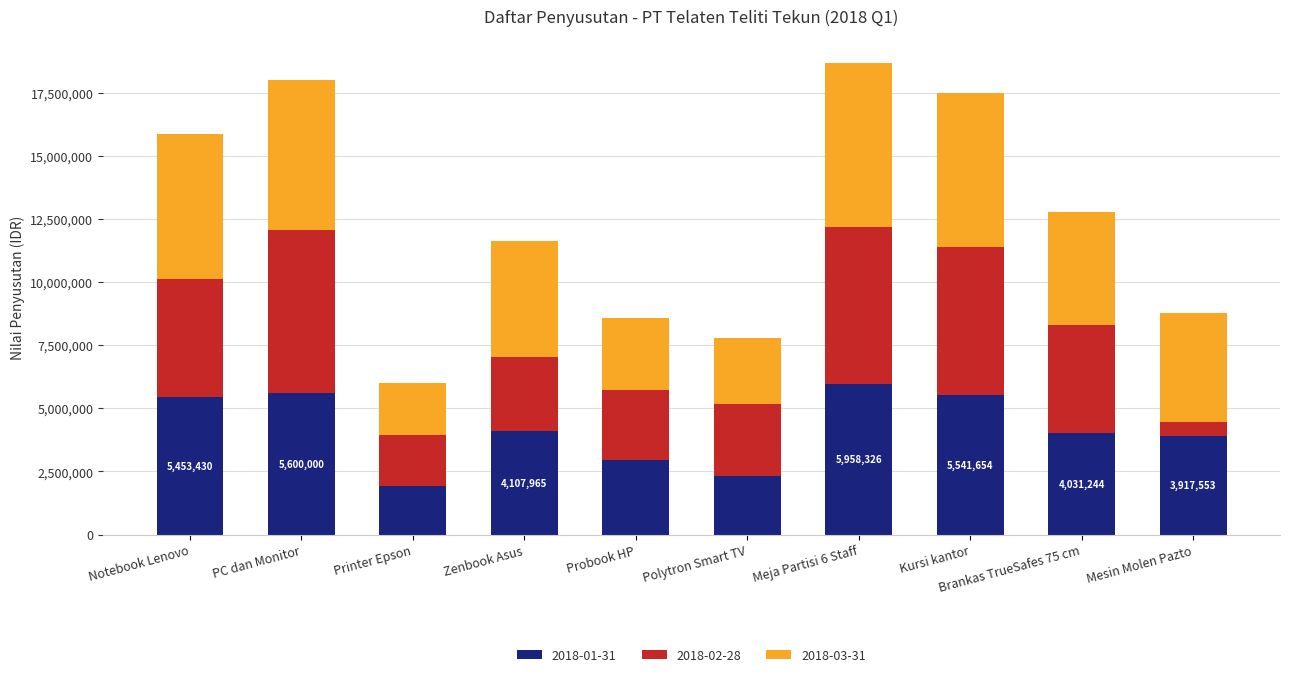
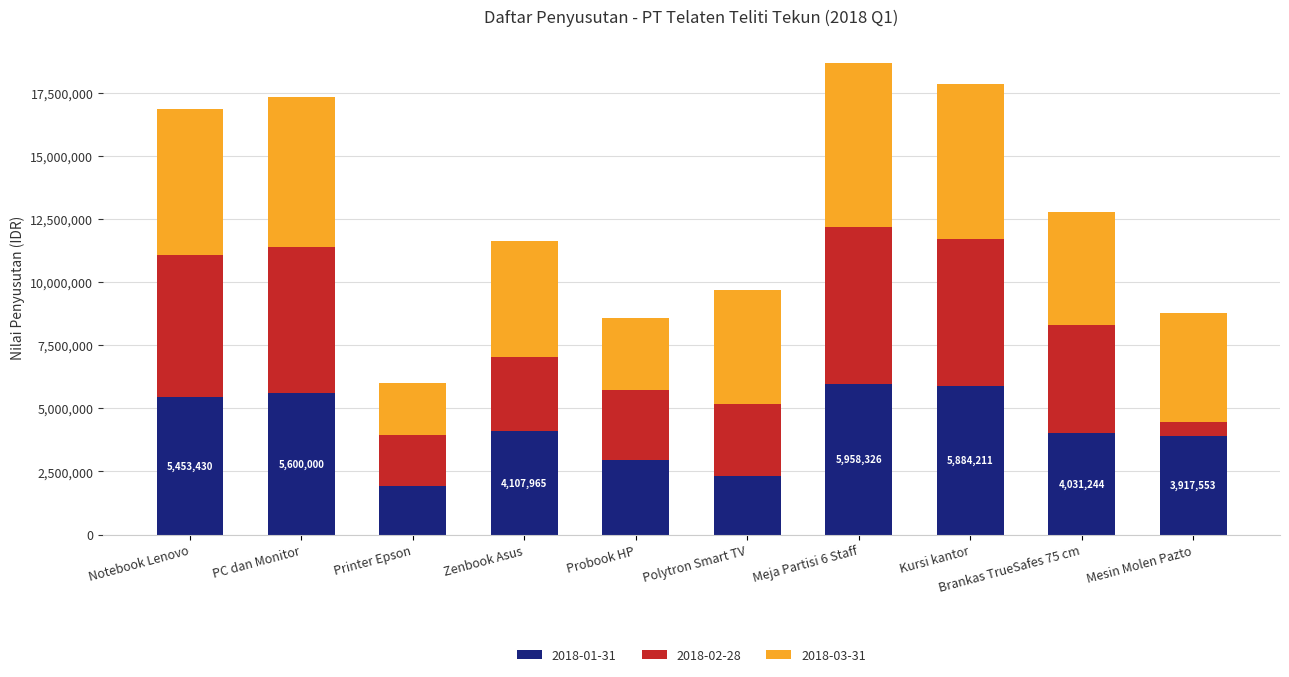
  {
    "2018-01-31": {
      "Notebook Lenovo": "5,453,430",
      "PC dan Monitor": "5,600,000",
      "Zenbook Asus": "4,107,965",
      "Meja Partisi 6 Staff": "5,958,326",
-     "Kursi kantor": "5,541,654",
+     "Kursi kantor": "5,884,211",
      "Brankas TrueSafes 75 cm": "4,031,244",
      "Mesin Molen Pazto": "3,917,553"
    },
    "2018-02-28": {
-     "Notebook Lenovo": "4,700,000",
-     "PC dan Monitor": "6,500,000",
+     "Notebook Lenovo": "5,600,000",
+     "PC dan Monitor": "5,800,000",
      "Printer Epson": "2,000,000",
      "Zenbook Asus": "2,900,000",
      "Probook HP": "2,700,000",
      "Polytron Smart TV": "2,900,000",
      "Meja Partisi 6 Staff": "6,200,000",
      "Kursi kantor": "5,800,000",
      "Brankas TrueSafes 75 cm": "4,300,000",
      "Mesin Molen Pazto": "500,000"
    },
    "2018-03-31": {
      "Notebook Lenovo": "5,800,000",
      "PC dan Monitor": "6,000,000",
      "Printer Epson": "2,100,000",
      "Zenbook Asus": "4,600,000",
      "Probook HP": "2,900,000",
-     "Polytron Smart TV": "2,600,000",
+     "Polytron Smart TV": "4,500,000",
      "Meja Partisi 6 Staff": "6,500,000",
      "Kursi kantor": "6,100,000",
      "Brankas TrueSafes 75 cm": "4,500,000",
      "Mesin Molen Pazto": "4,300,000"
    }
  }
